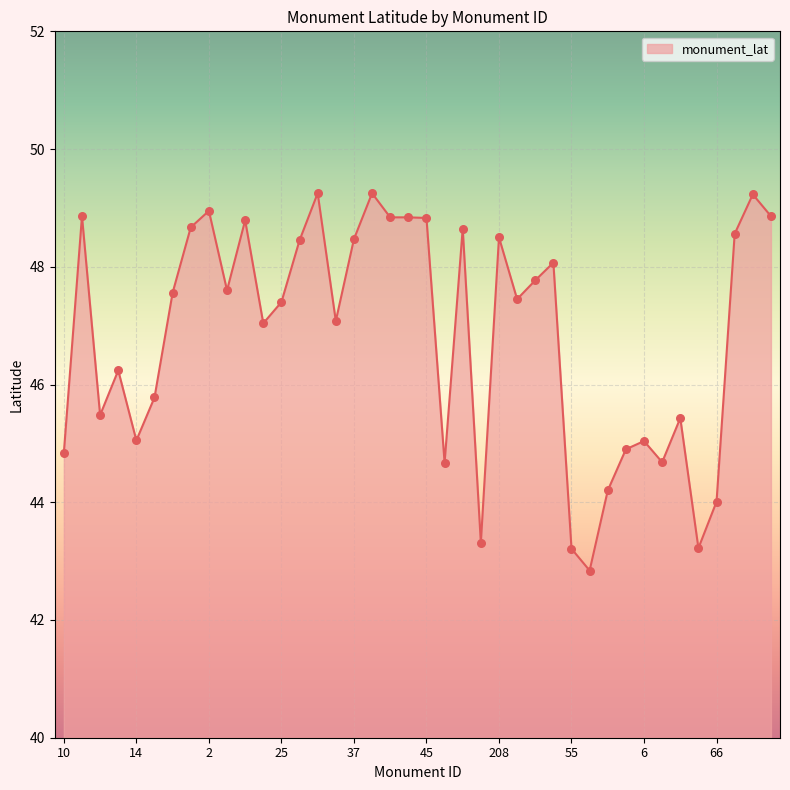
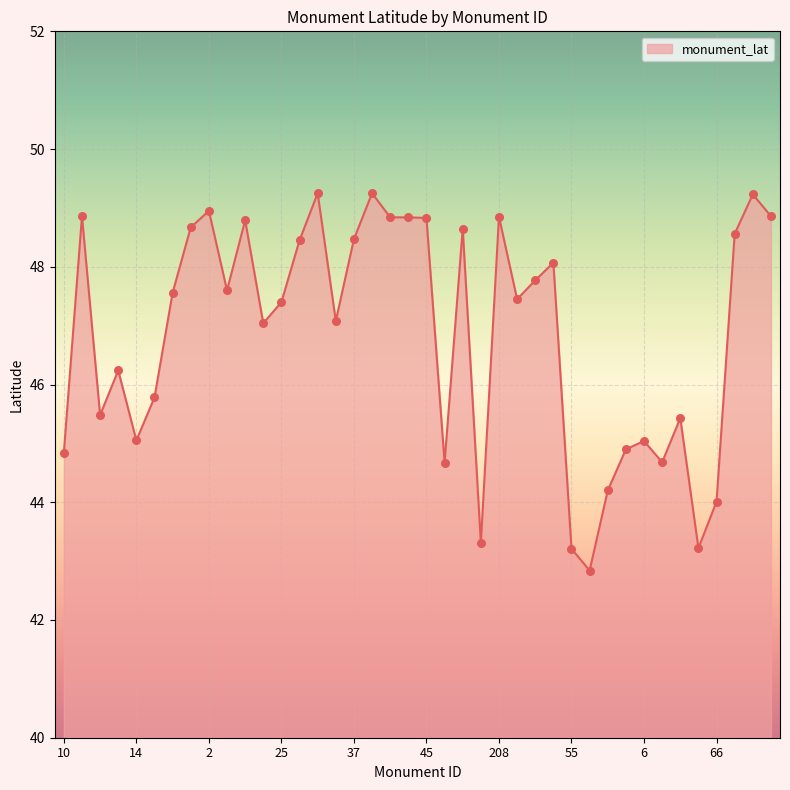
  {
    "45": 48.8,
-   "208": 48.5,
+   "208": 48.9,
    "55": 43.2,
    "66": 44.0
  }
